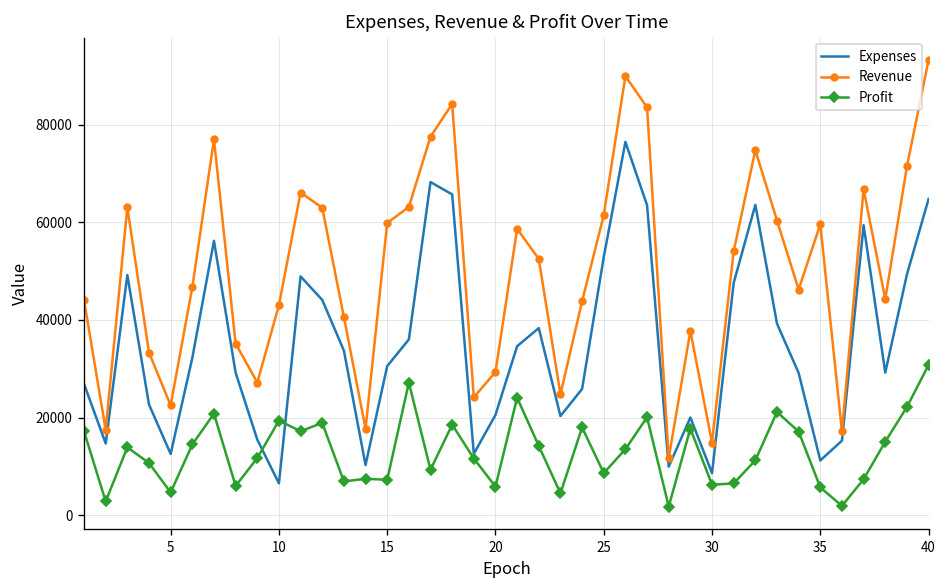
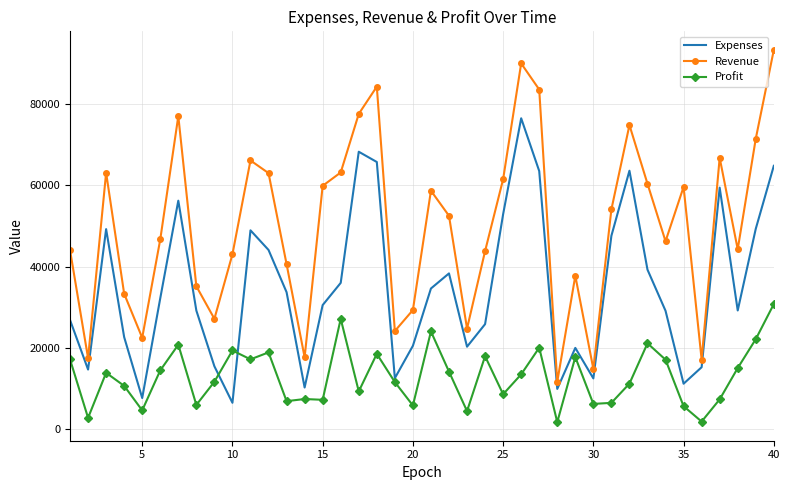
  {
    "Expenses": {
-     "5": 13000,
+     "5": 8000,
      "10": 7000,
      "15": 31000,
      "20": 21000,
      "25": 53000,
-     "30": 9000,
+     "30": 13000,
      "35": 11000,
      "40": 65000
    },
    "Revenue": {
      "5": 22000,
      "10": 43000,
      "15": 60000,
      "20": 29000,
      "25": 62000,
      "30": 15000,
      "35": 60000,
      "40": 93000
    },
    "Profit": {
      "5": 5000,
      "10": 19000,
      "15": 7000,
      "20": 6000,
      "25": 9000,
      "30": 6000,
      "35": 6000,
      "40": 31000
    }
  }
